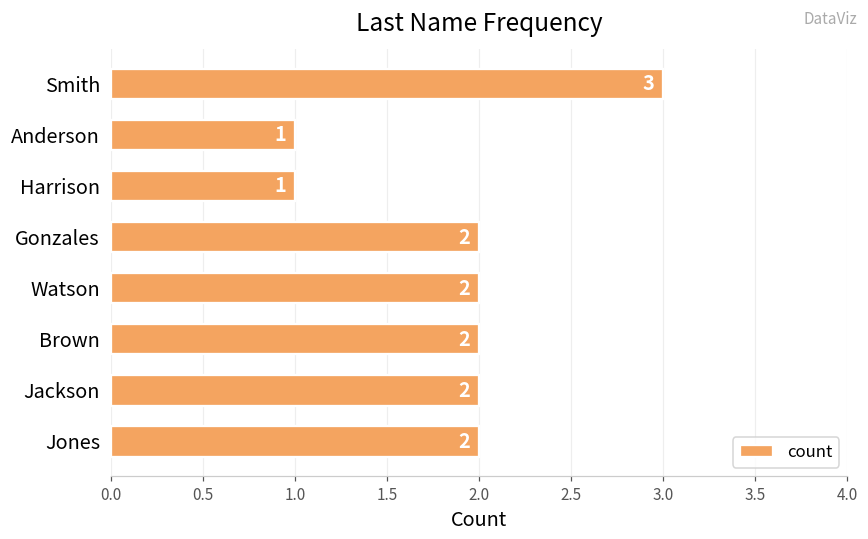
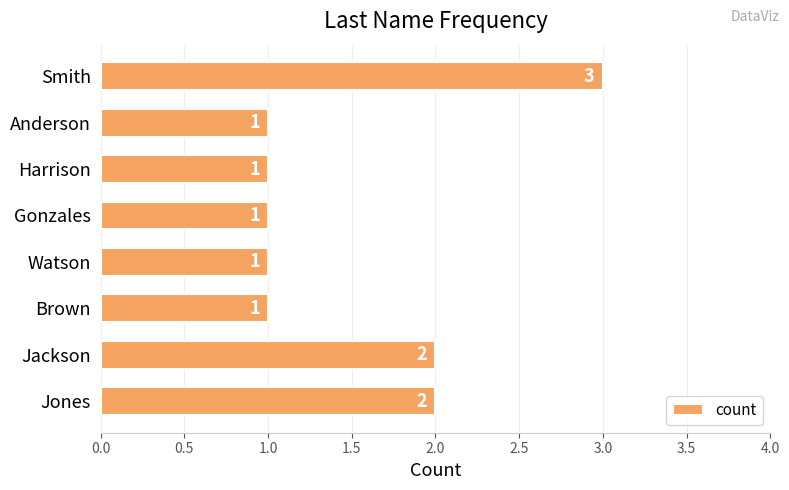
  {
    "Smith": 3,
    "Anderson": 1,
    "Harrison": 1,
-   "Gonzales": 2,
-   "Watson": 2,
-   "Brown": 2,
+   "Gonzales": 1,
+   "Watson": 1,
+   "Brown": 1,
    "Jackson": 2,
    "Jones": 2
  }
